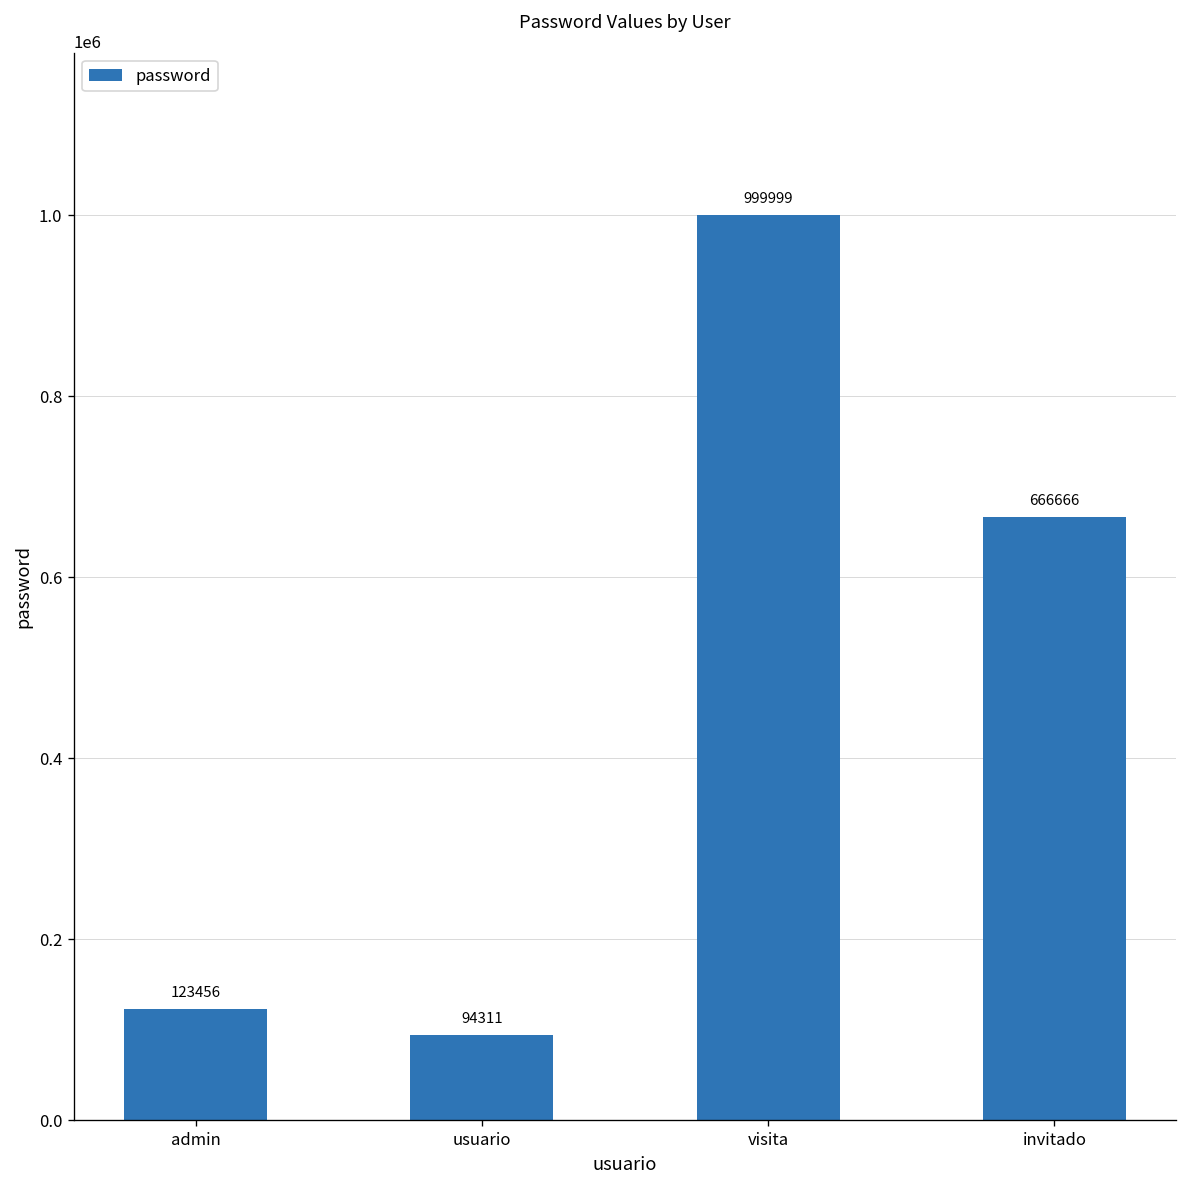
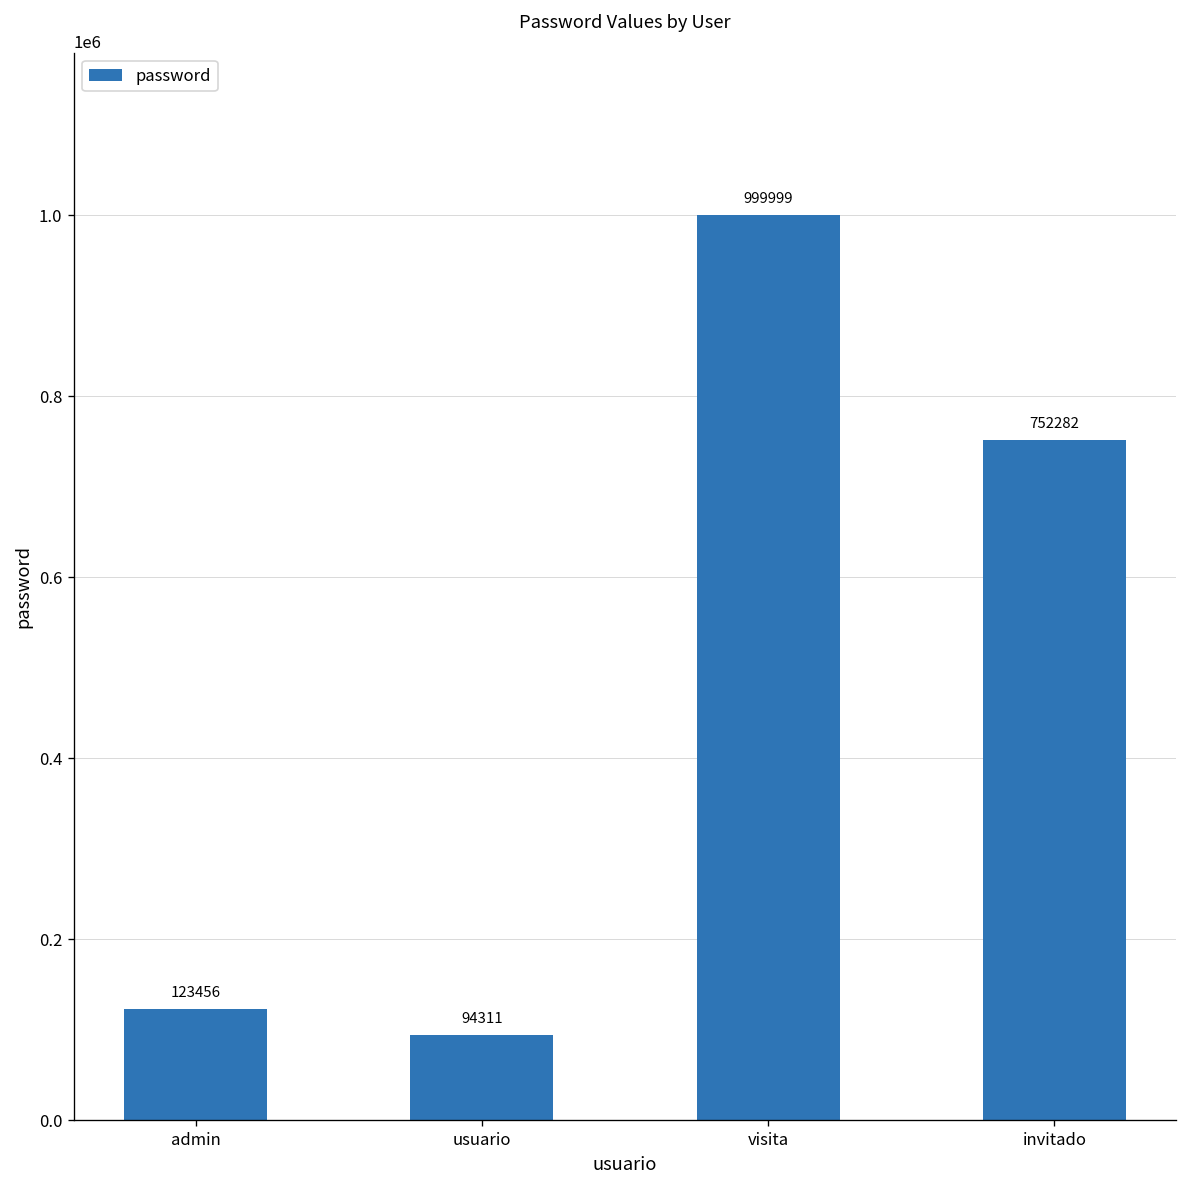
  {
    "admin": 123456,
    "usuario": 94311,
    "visita": 999999,
-   "invitado": 666666
+   "invitado": 752282
  }
